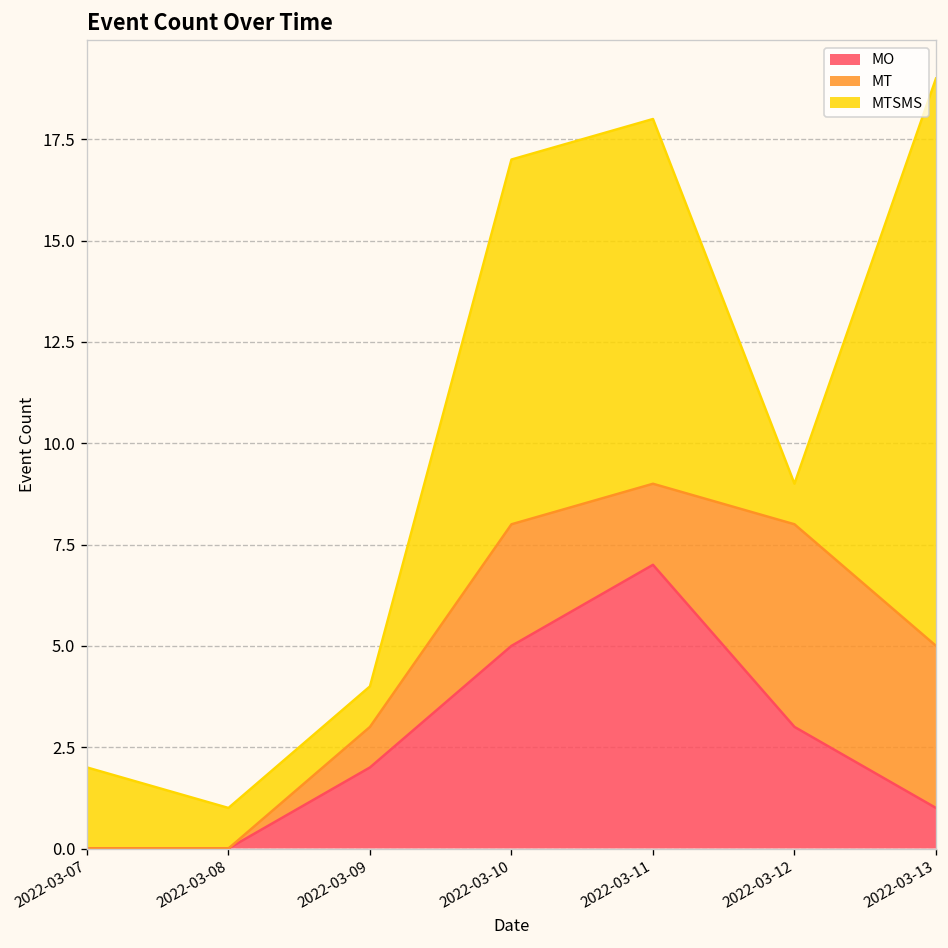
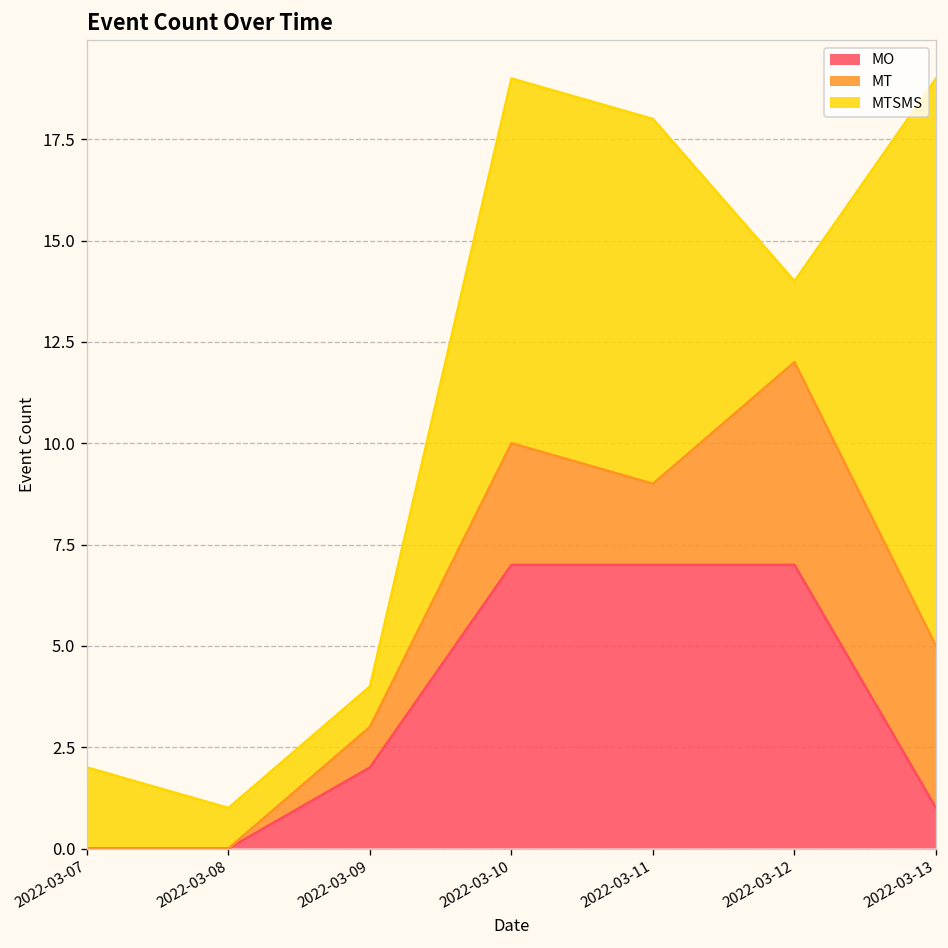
  {
    "MO": {
      "2022-03-09": 2,
-     "2022-03-10": 5,
+     "2022-03-10": 7,
      "2022-03-11": 7,
-     "2022-03-12": 3,
+     "2022-03-12": 7,
      "2022-03-13": 1
    },
    "MT": {
      "2022-03-09": 3,
      "2022-03-11": 9,
      "2022-03-13": 5
    },
    "MTSMS": {
      "2022-03-07": 2,
      "2022-03-08": 1,
      "2022-03-09": 1,
      "2022-03-10": 9,
      "2022-03-11": 9,
-     "2022-03-12": 1,
+     "2022-03-12": 2,
      "2022-03-13": 14
    }
  }
